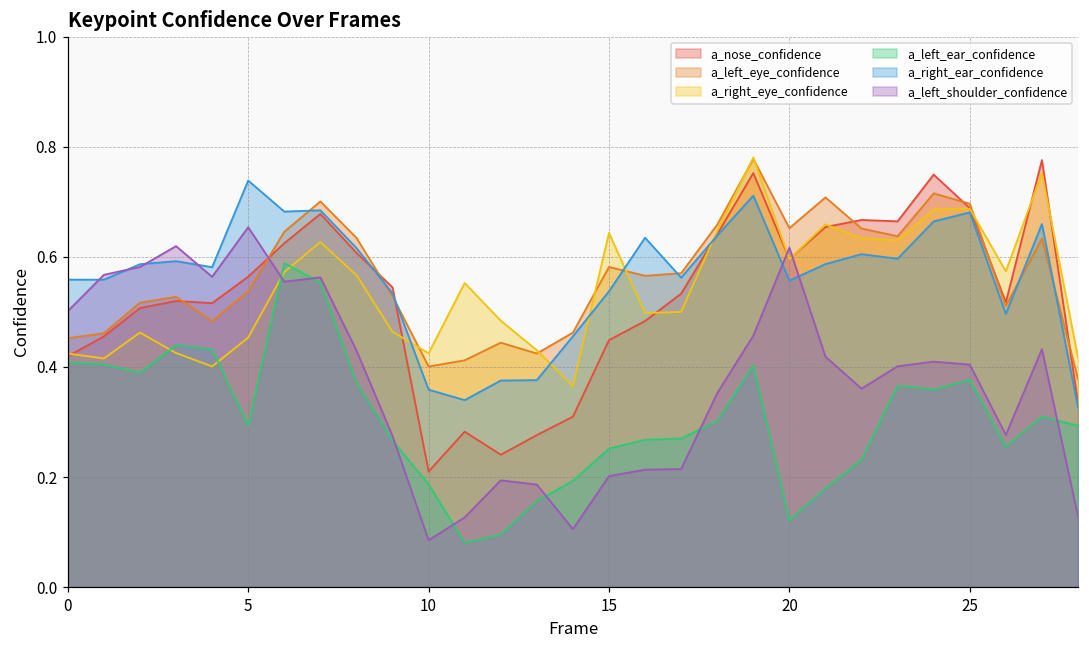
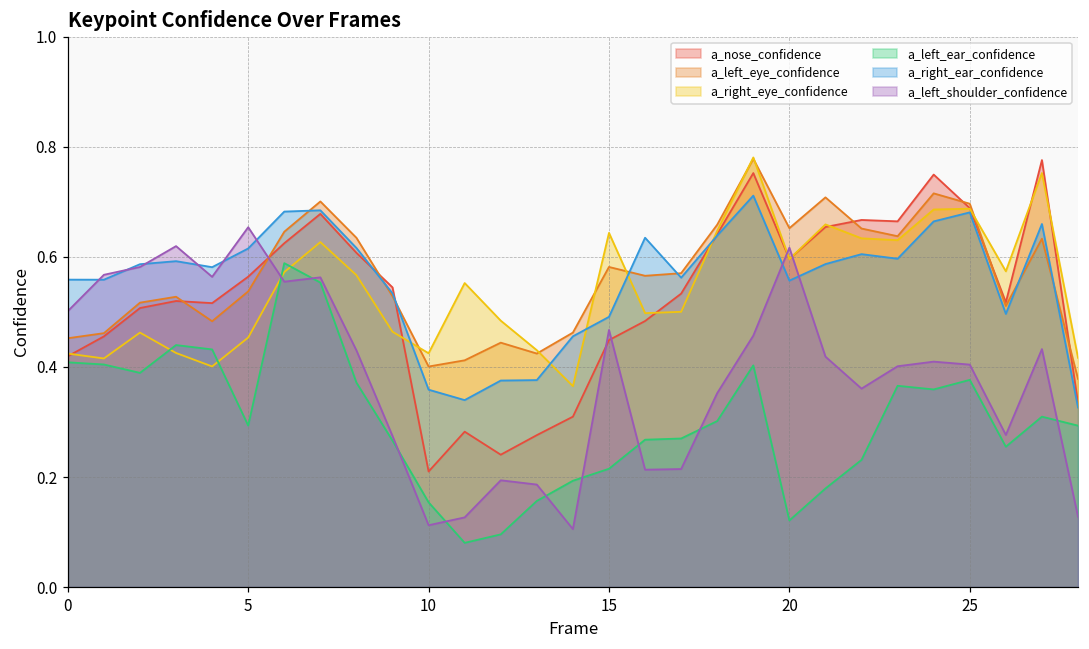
  {
    "a_left_ear_confidence": {
      "0": 0.41,
      "5": 0.29,
-     "10": 0.19,
-     "15": 0.25,
+     "10": 0.15,
+     "15": 0.22,
      "20": 0.12,
      "25": 0.38
    },
    "a_right_ear_confidence": {
      "0": 0.56,
-     "5": 0.74,
+     "5": 0.62,
      "10": 0.36,
-     "15": 0.54,
+     "15": 0.49,
      "20": 0.56,
      "25": 0.68
    },
    "a_left_shoulder_confidence": {
      "0": 0.50,
      "5": 0.65,
-     "10": 0.09,
-     "15": 0.20,
+     "10": 0.11,
+     "15": 0.47,
      "20": 0.62,
      "25": 0.40
    }
  }
